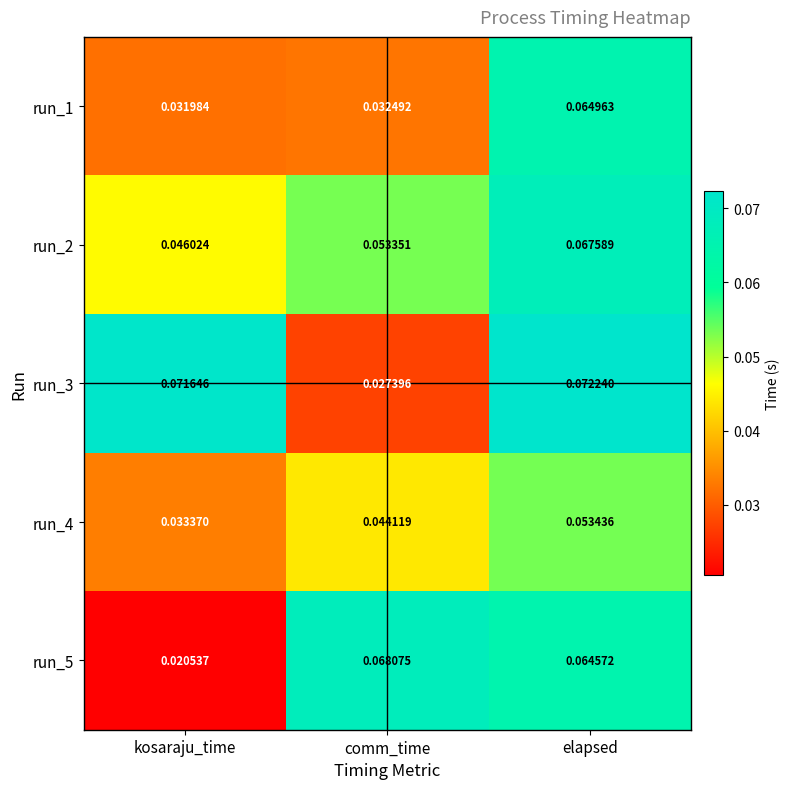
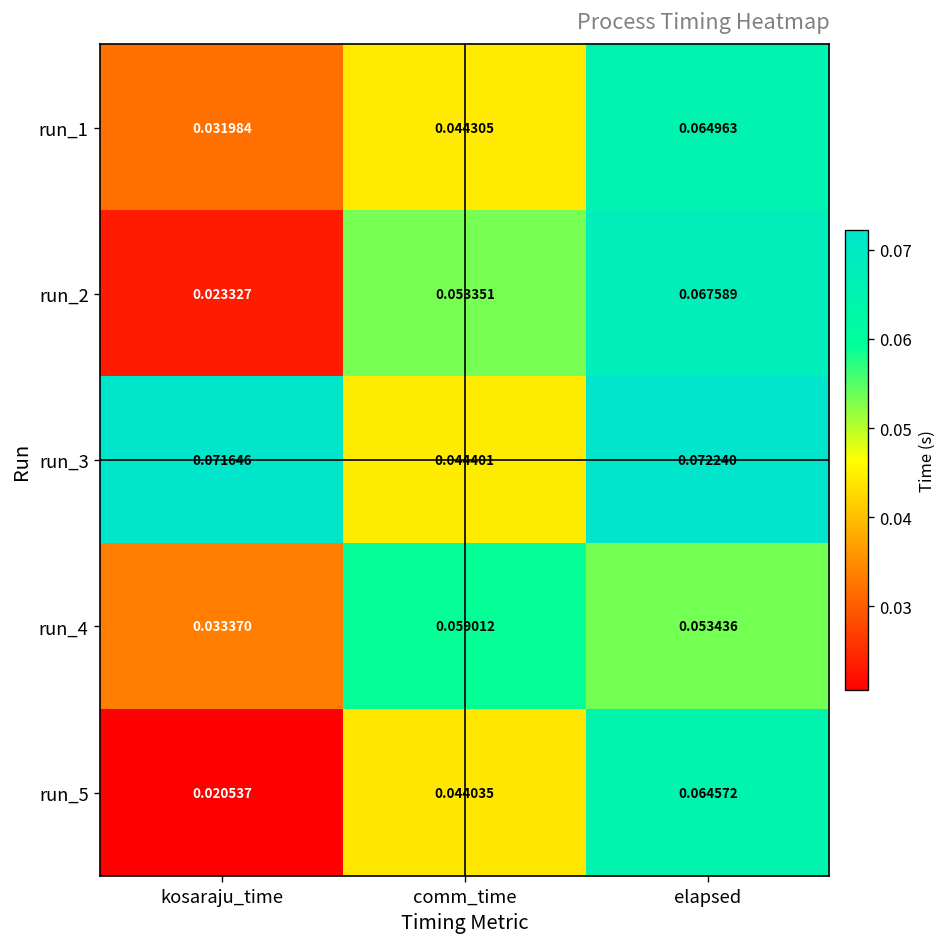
  {
    "run_1": {
      "kosaraju_time": 0.031984,
-     "comm_time": 0.032492,
+     "comm_time": 0.044305,
      "elapsed": 0.064963
    },
    "run_2": {
-     "kosaraju_time": 0.046024,
+     "kosaraju_time": 0.023327,
      "comm_time": 0.053351,
      "elapsed": 0.067589
    },
    "run_3": {
      "kosaraju_time": 0.071646,
-     "comm_time": 0.027396,
+     "comm_time": 0.044401,
      "elapsed": 0.072240
    },
    "run_4": {
      "kosaraju_time": 0.033370,
-     "comm_time": 0.044119,
+     "comm_time": 0.059012,
      "elapsed": 0.053436
    },
    "run_5": {
      "kosaraju_time": 0.020537,
-     "comm_time": 0.068075,
+     "comm_time": 0.044035,
      "elapsed": 0.064572
    }
  }
